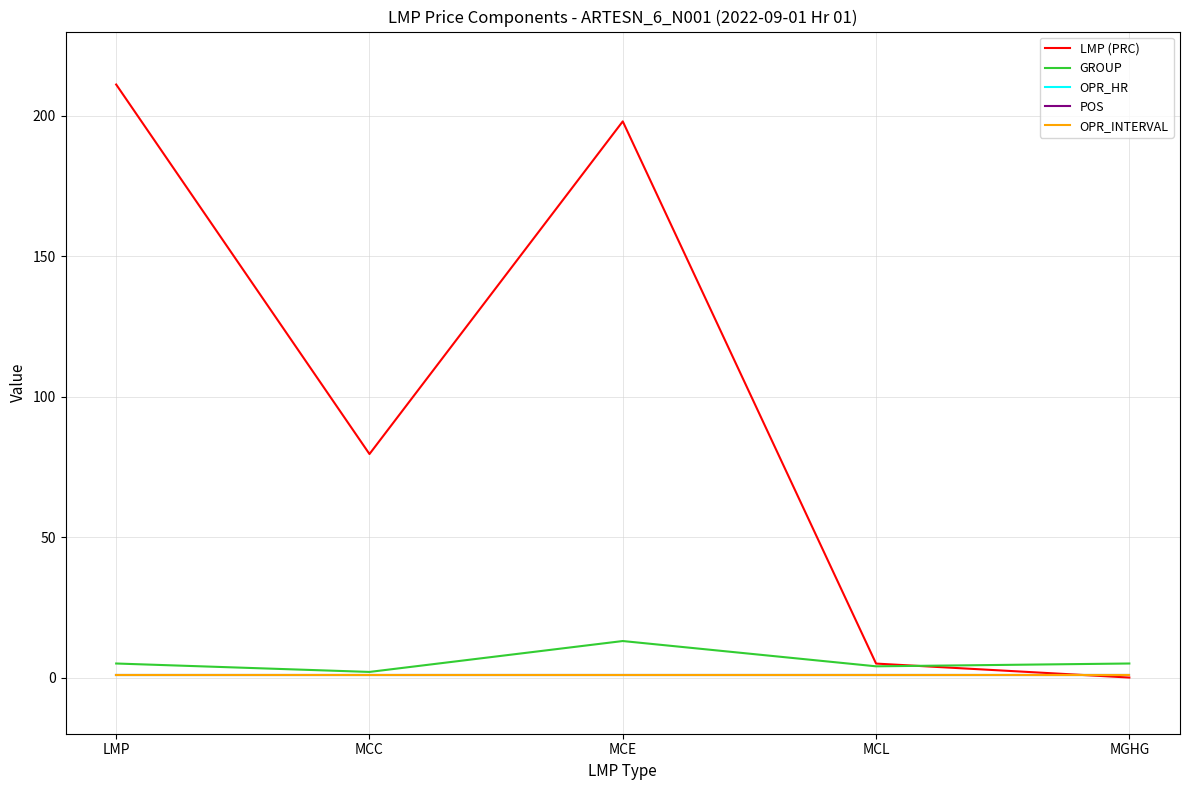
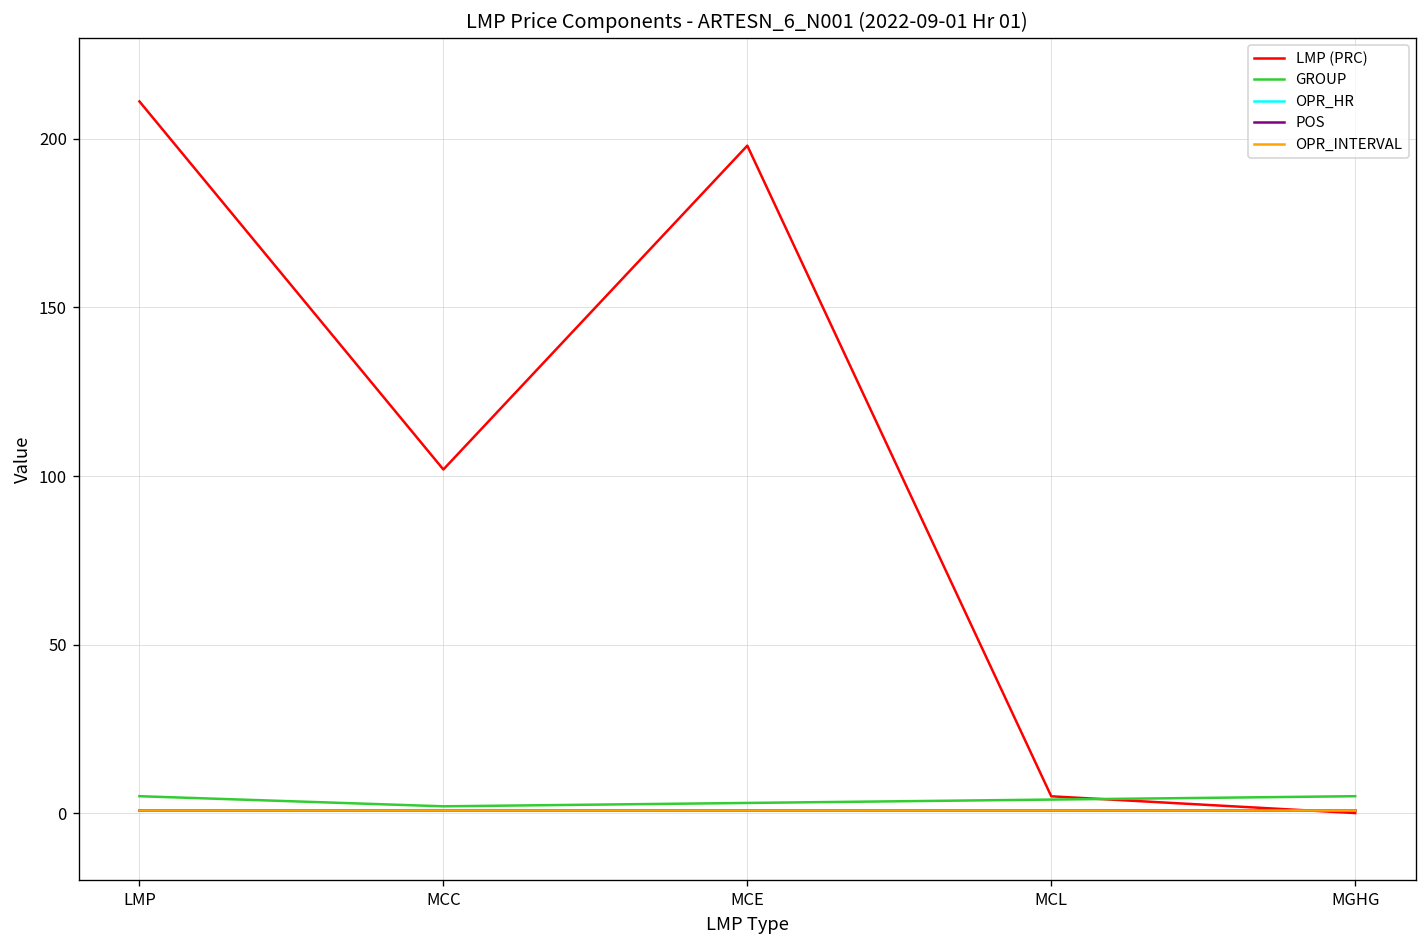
  {
    "LMP (PRC)": {
      "LMP": 211,
-     "MCC": 80,
+     "MCC": 102,
      "MCE": 198,
      "MCL": 5,
      "MGHG": 0
    },
    "GROUP": {
      "LMP": 5,
      "MCC": 2,
-     "MCE": 13,
+     "MCE": 3,
      "MCL": 4,
      "MGHG": 5
    },
    "OPR_INTERVAL": {
      "LMP": 1,
      "MCC": 1,
      "MCE": 1,
      "MCL": 1,
      "MGHG": 1
    }
  }
